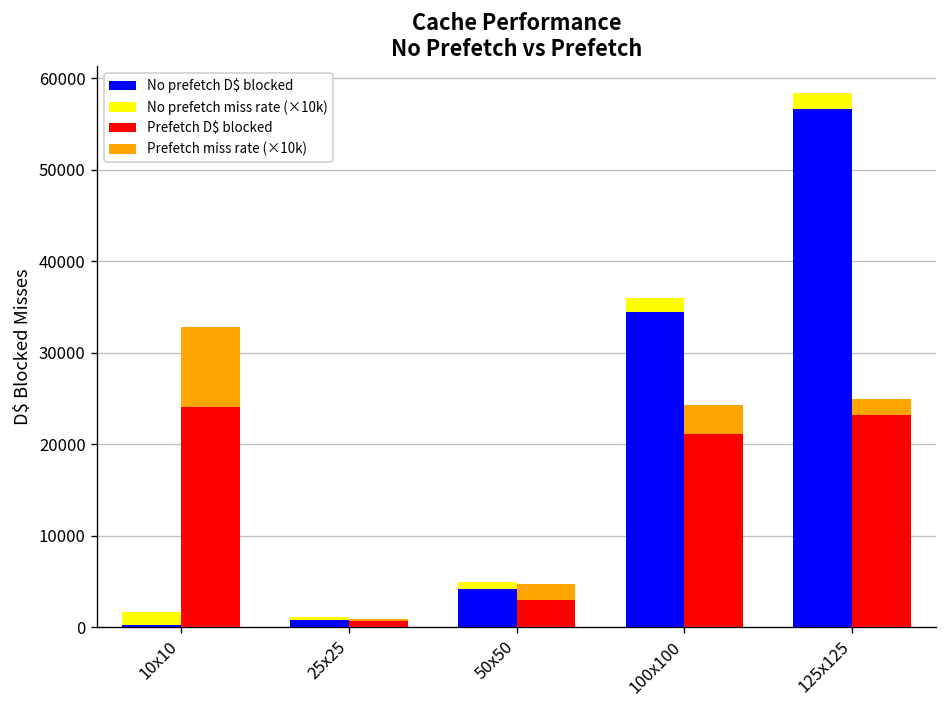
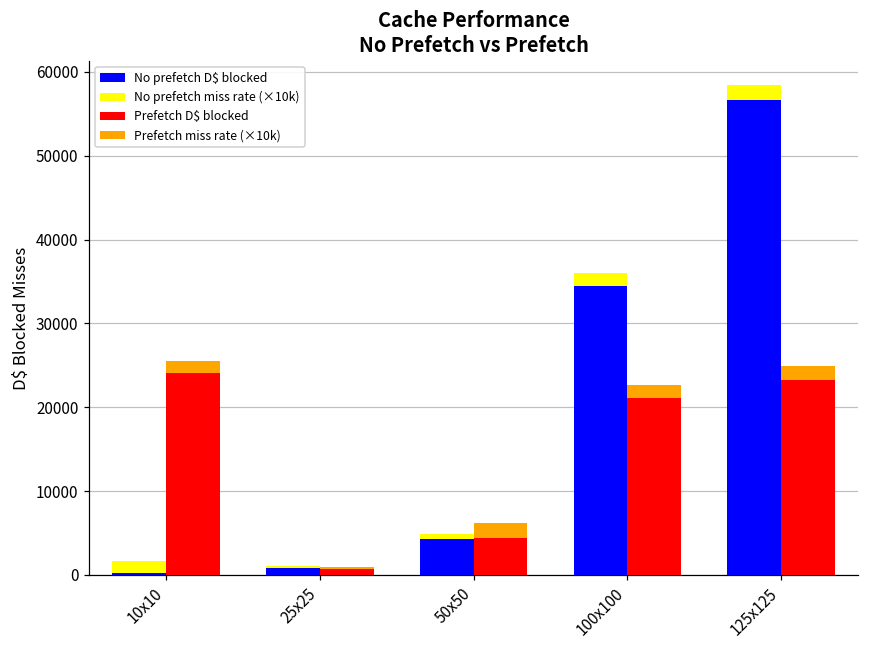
  {
    "No prefetch D$ blocked": {
      "25x25": 1000,
      "50x50": 4000,
      "100x100": 34000,
      "125x125": 57000
    },
    "No prefetch miss rate (×10k)": {
      "10x10": 1000,
      "50x50": 1000,
      "100x100": 2000,
      "125x125": 2000
    },
    "Prefetch D$ blocked": {
      "10x10": 24000,
      "25x25": 1000,
-     "50x50": 3000,
+     "50x50": 4000,
      "100x100": 21000,
      "125x125": 23000
    },
    "Prefetch miss rate (×10k)": {
-     "10x10": 9000,
+     "10x10": 1000,
      "50x50": 2000,
-     "100x100": 3000,
+     "100x100": 2000,
      "125x125": 2000
    }
  }
